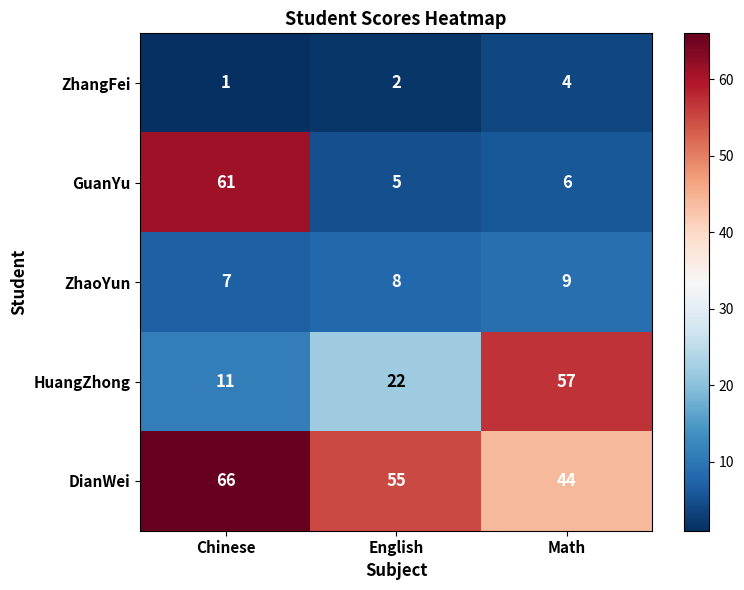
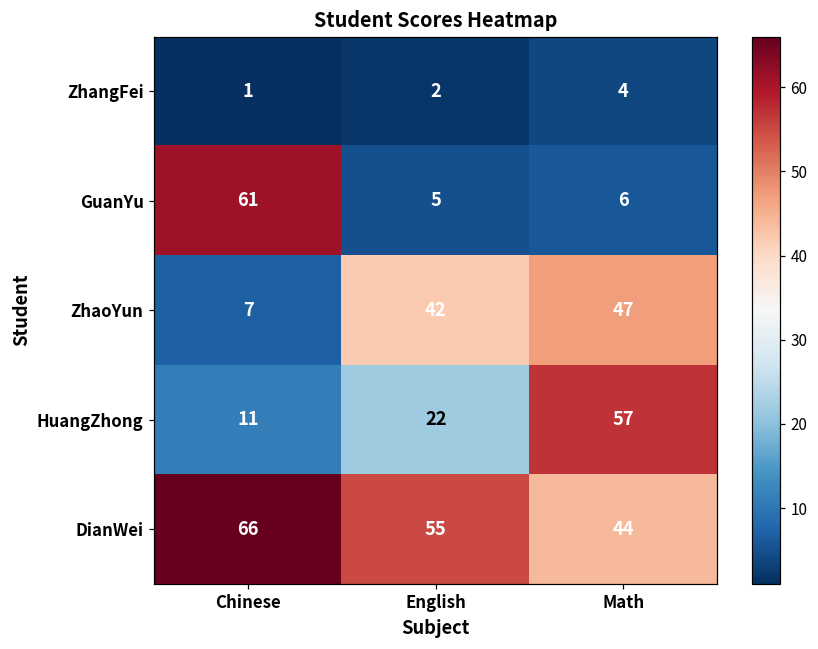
  {
    "ZhangFei": {
      "Chinese": 1,
      "English": 2,
      "Math": 4
    },
    "GuanYu": {
      "Chinese": 61,
      "English": 5,
      "Math": 6
    },
    "ZhaoYun": {
      "Chinese": 7,
-     "English": 8,
-     "Math": 9
+     "English": 42,
+     "Math": 47
    },
    "HuangZhong": {
      "Chinese": 11,
      "English": 22,
      "Math": 57
    },
    "DianWei": {
      "Chinese": 66,
      "English": 55,
      "Math": 44
    }
  }
